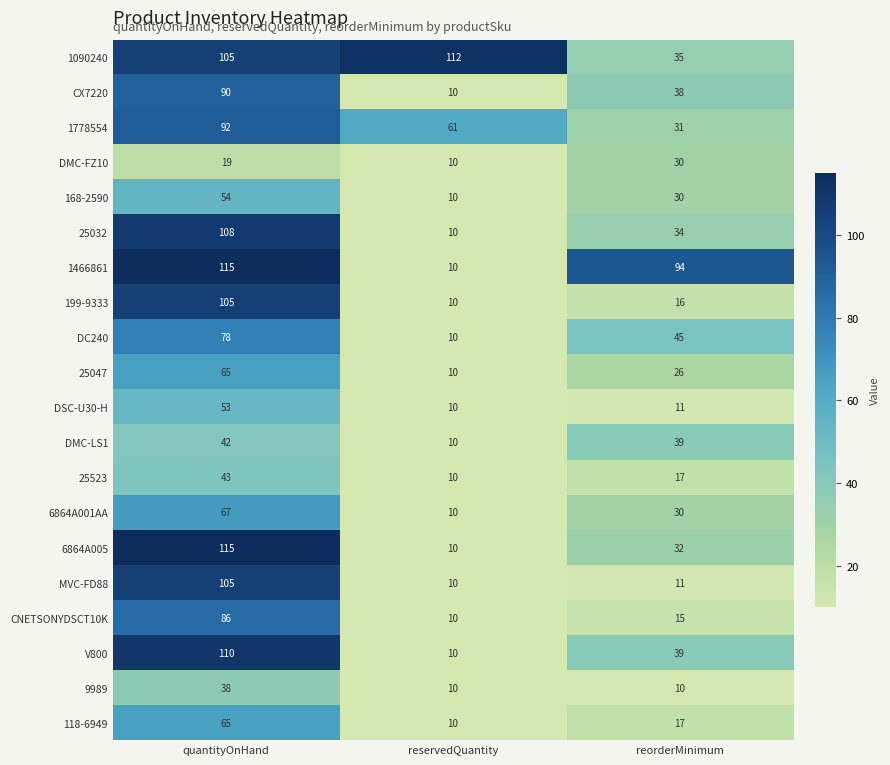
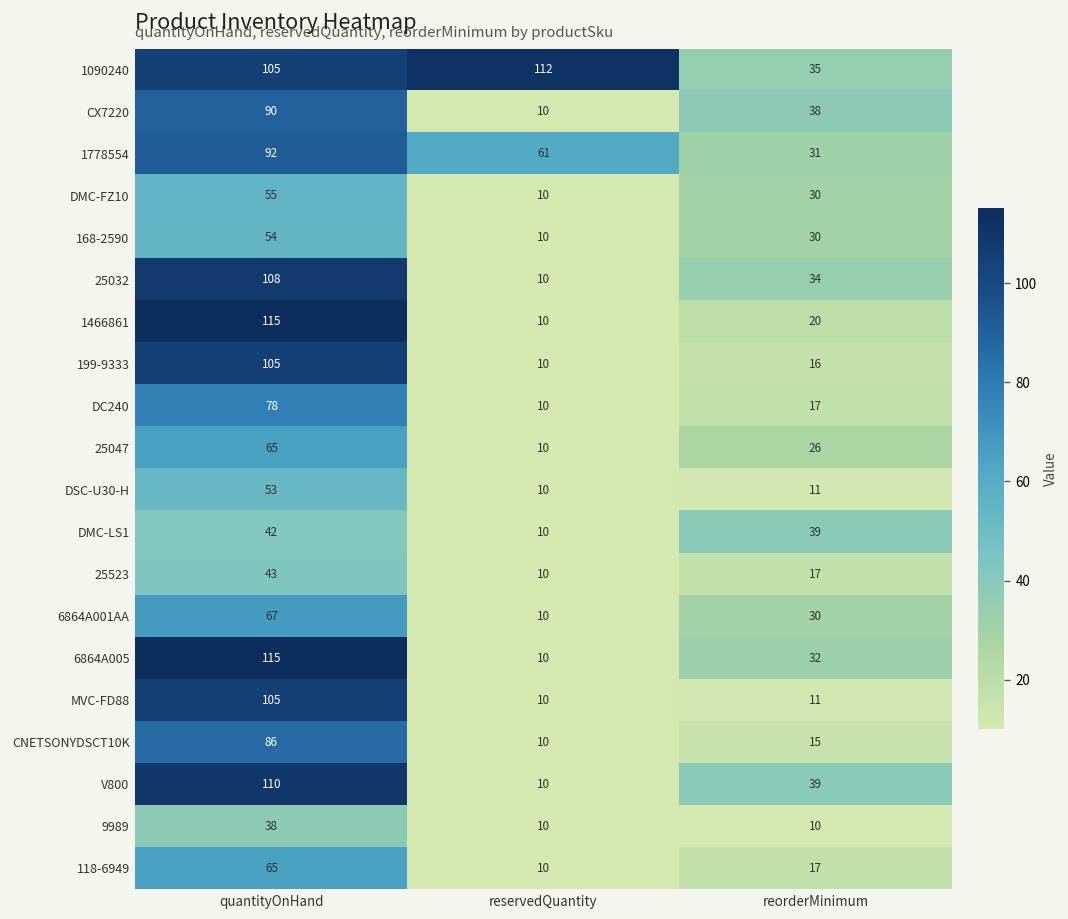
  {
    "1090240": {
      "quantityOnHand": 105,
      "reservedQuantity": 112,
      "reorderMinimum": 35
    },
    "CX7220": {
      "quantityOnHand": 90,
      "reservedQuantity": 10,
      "reorderMinimum": 38
    },
    "1778554": {
      "quantityOnHand": 92,
      "reservedQuantity": 61,
      "reorderMinimum": 31
    },
    "DMC-FZ10": {
-     "quantityOnHand": 19,
+     "quantityOnHand": 55,
      "reservedQuantity": 10,
      "reorderMinimum": 30
    },
    "168-2590": {
      "quantityOnHand": 54,
      "reservedQuantity": 10,
      "reorderMinimum": 30
    },
    "25032": {
      "quantityOnHand": 108,
      "reservedQuantity": 10,
      "reorderMinimum": 34
    },
    "1466861": {
      "quantityOnHand": 115,
      "reservedQuantity": 10,
-     "reorderMinimum": 94
+     "reorderMinimum": 20
    },
    "199-9333": {
      "quantityOnHand": 105,
      "reservedQuantity": 10,
      "reorderMinimum": 16
    },
    "DC240": {
      "quantityOnHand": 78,
      "reservedQuantity": 10,
-     "reorderMinimum": 45
+     "reorderMinimum": 17
    },
    "25047": {
      "quantityOnHand": 65,
      "reservedQuantity": 10,
      "reorderMinimum": 26
    },
    "DSC-U30-H": {
      "quantityOnHand": 53,
      "reservedQuantity": 10,
      "reorderMinimum": 11
    },
    "DMC-LS1": {
      "quantityOnHand": 42,
      "reservedQuantity": 10,
      "reorderMinimum": 39
    },
    "25523": {
      "quantityOnHand": 43,
      "reservedQuantity": 10,
      "reorderMinimum": 17
    },
    "6864A001AA": {
      "quantityOnHand": 67,
      "reservedQuantity": 10,
      "reorderMinimum": 30
    },
    "6864A005": {
      "quantityOnHand": 115,
      "reservedQuantity": 10,
      "reorderMinimum": 32
    },
    "MVC-FD88": {
      "quantityOnHand": 105,
      "reservedQuantity": 10,
      "reorderMinimum": 11
    },
    "CNETSONYDSCT10K": {
      "quantityOnHand": 86,
      "reservedQuantity": 10,
      "reorderMinimum": 15
    },
    "V800": {
      "quantityOnHand": 110,
      "reservedQuantity": 10,
      "reorderMinimum": 39
    },
    "9989": {
      "quantityOnHand": 38,
      "reservedQuantity": 10,
      "reorderMinimum": 10
    },
    "118-6949": {
      "quantityOnHand": 65,
      "reservedQuantity": 10,
      "reorderMinimum": 17
    }
  }
